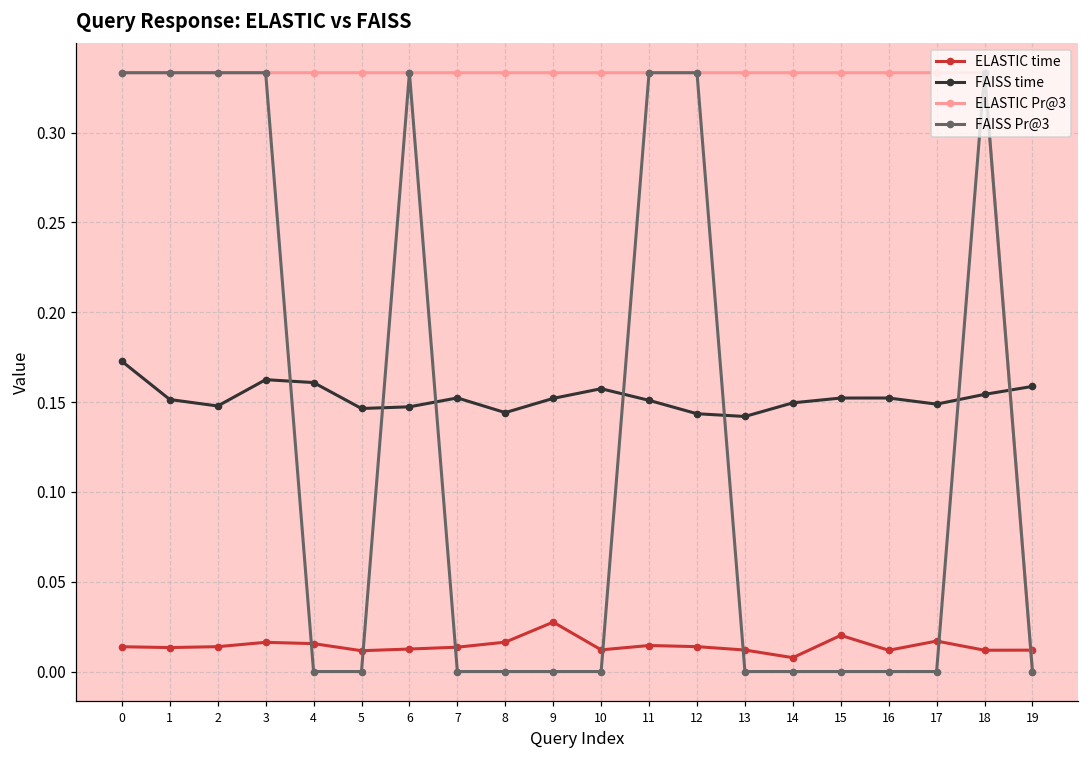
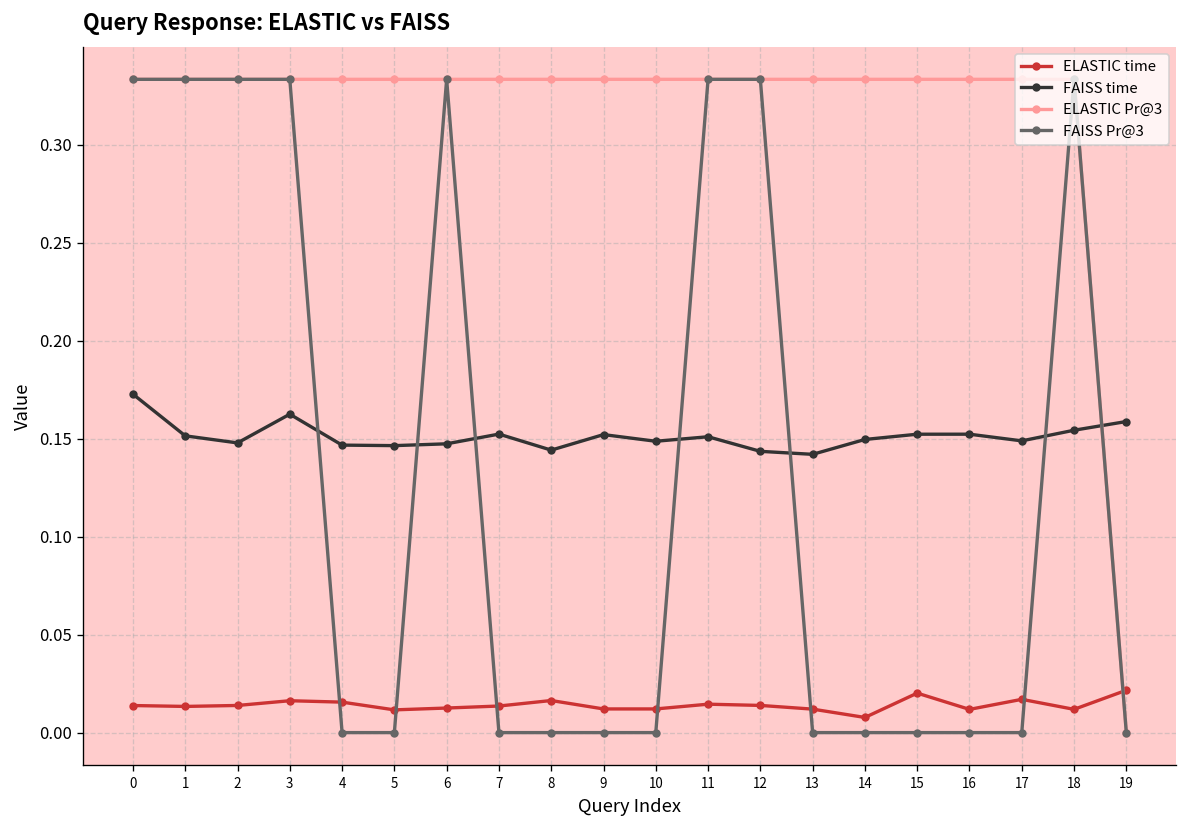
  {
    "ELASTIC time": {
      "0": 0.014,
      "1": 0.013,
      "2": 0.014,
      "3": 0.016,
      "4": 0.016,
      "5": 0.012,
      "6": 0.013,
      "7": 0.014,
      "8": 0.016,
-     "9": 0.028,
+     "9": 0.012,
      "10": 0.012,
      "11": 0.015,
      "12": 0.014,
      "13": 0.012,
      "14": 0.008,
      "15": 0.020,
      "16": 0.012,
      "17": 0.017,
      "18": 0.012,
-     "19": 0.012
+     "19": 0.022
    },
    "FAISS time": {
      "0": 0.173,
      "1": 0.151,
      "2": 0.148,
      "3": 0.162,
-     "4": 0.161,
+     "4": 0.147,
      "5": 0.146,
      "6": 0.147,
      "7": 0.152,
      "8": 0.144,
      "9": 0.152,
-     "10": 0.157,
+     "10": 0.149,
      "11": 0.151,
      "12": 0.144,
      "13": 0.142,
      "14": 0.150,
      "15": 0.152,
      "16": 0.152,
      "17": 0.149,
      "18": 0.154,
      "19": 0.159
    },
    "ELASTIC Pr@3": {
      "4": 0.333,
      "5": 0.333,
      "7": 0.333,
      "8": 0.333,
      "9": 0.333,
      "10": 0.333,
      "13": 0.333,
      "14": 0.333,
      "15": 0.333,
      "16": 0.333
    },
    "FAISS Pr@3": {
      "4": 0.000,
      "5": 0.000,
      "7": 0.000,
      "8": 0.000,
      "9": 0.000,
      "10": 0.000,
      "13": 0.000,
      "14": 0.000,
      "15": 0.000,
      "16": 0.000,
      "17": 0.000
    }
  }
